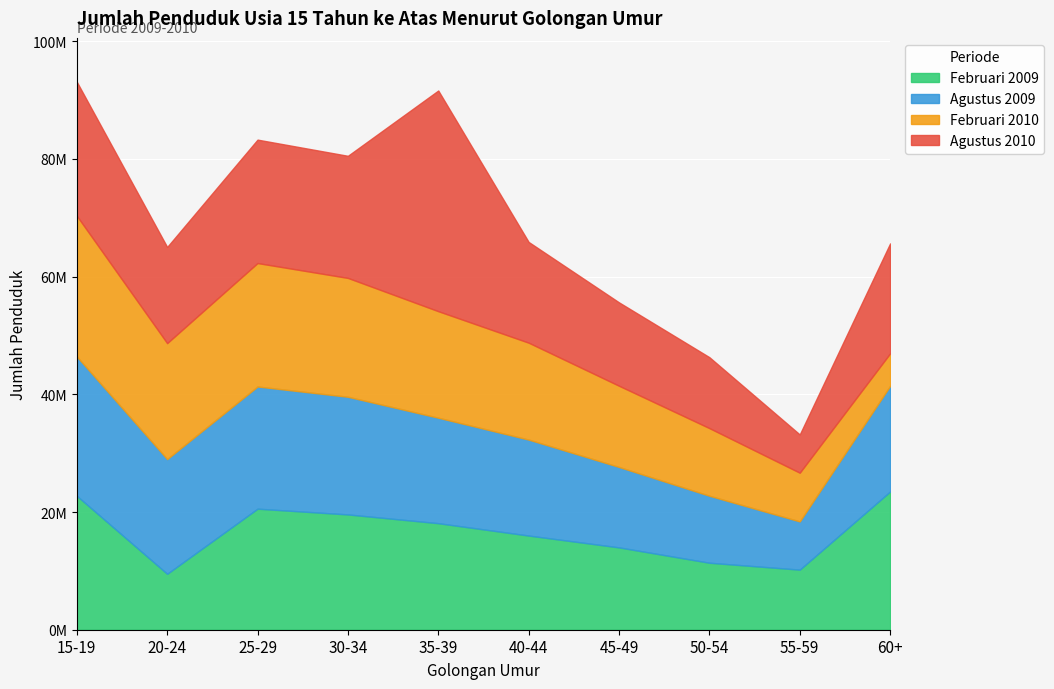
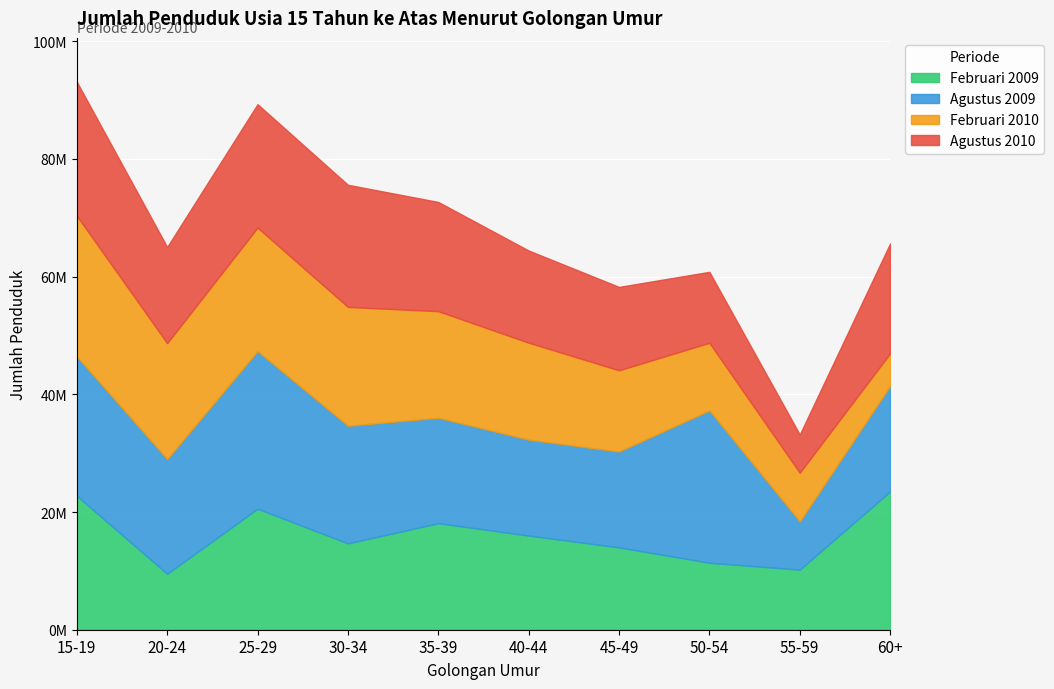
  {
    "Februari 2009": {
      "15-19": 23000000,
      "20-24": 9000000,
      "25-29": 21000000,
-     "30-34": 20000000,
+     "30-34": 15000000,
      "35-39": 18000000,
      "40-44": 16000000,
      "45-49": 14000000,
      "50-54": 11000000,
      "55-59": 10000000,
      "60+": 23000000
    },
    "Agustus 2009": {
      "15-19": 24000000,
      "20-24": 19000000,
-     "25-29": 21000000,
+     "25-29": 27000000,
      "30-34": 20000000,
      "35-39": 18000000,
      "40-44": 16000000,
-     "45-49": 14000000,
-     "50-54": 11000000,
+     "45-49": 16000000,
+     "50-54": 26000000,
      "55-59": 8000000,
      "60+": 18000000
    },
    "Februari 2010": {
      "15-19": 24000000,
      "20-24": 20000000,
      "25-29": 21000000,
      "30-34": 20000000,
      "35-39": 18000000,
      "40-44": 16000000,
      "45-49": 14000000,
      "50-54": 11000000,
      "55-59": 8000000,
      "60+": 6000000
    },
    "Agustus 2010": {
      "15-19": 23000000,
      "20-24": 16000000,
      "25-29": 21000000,
      "30-34": 21000000,
-     "35-39": 37000000,
-     "40-44": 17000000,
+     "35-39": 19000000,
+     "40-44": 16000000,
      "45-49": 14000000,
      "50-54": 12000000,
      "55-59": 6000000,
      "60+": 19000000
    }
  }
